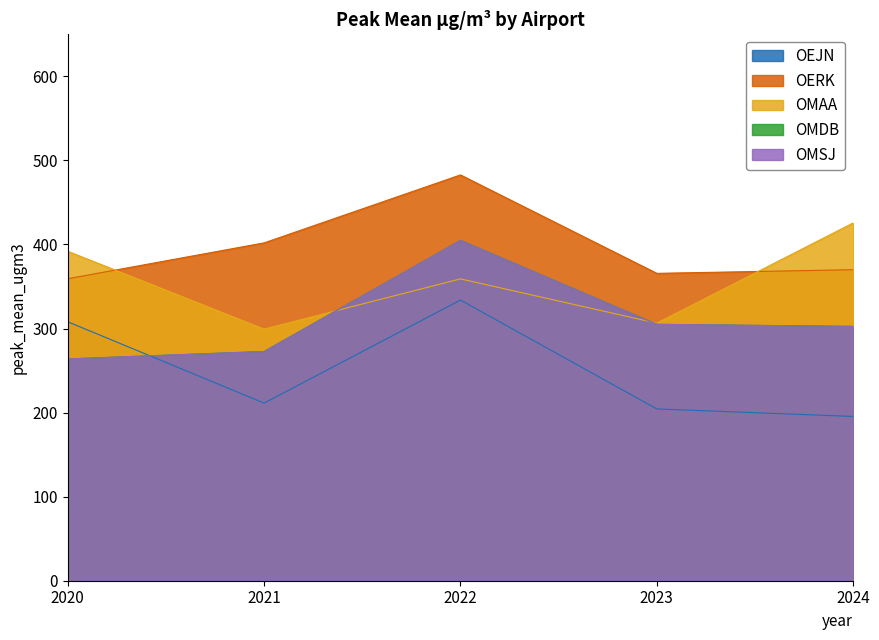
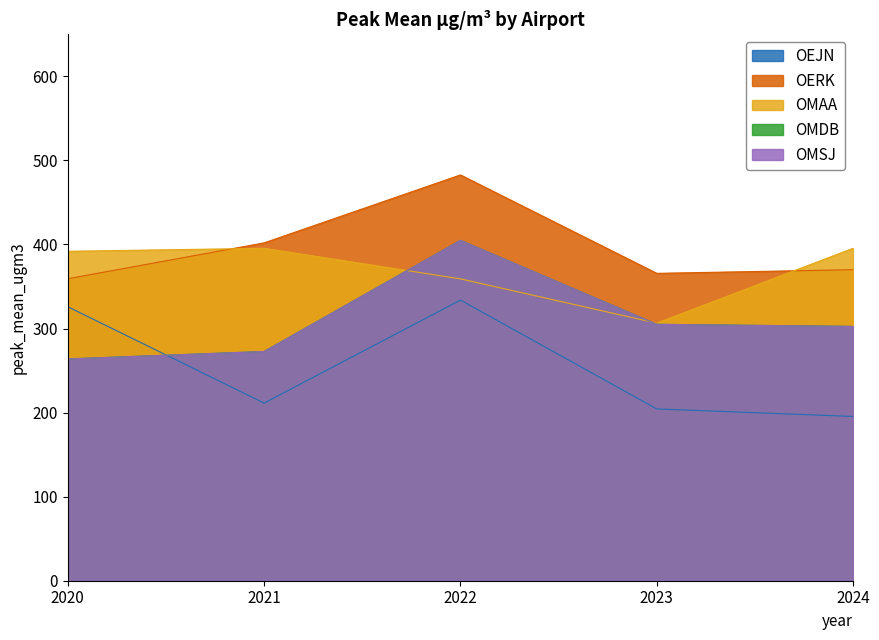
  {
    "OEJN": {
-     "2020": 310,
+     "2020": 330,
      "2021": 210,
      "2022": 330,
      "2023": 200,
      "2024": 200
    },
    "OERK": {
      "2020": 360,
      "2021": 400,
      "2022": 480,
      "2023": 370,
      "2024": 370
    },
    "OMAA": {
      "2020": 390,
-     "2021": 300,
+     "2021": 400,
      "2022": 360,
-     "2024": 430
+     "2024": 400
    },
    "OMSJ": {
      "2020": 260,
      "2021": 270,
      "2022": 400,
      "2024": 300
    }
  }
